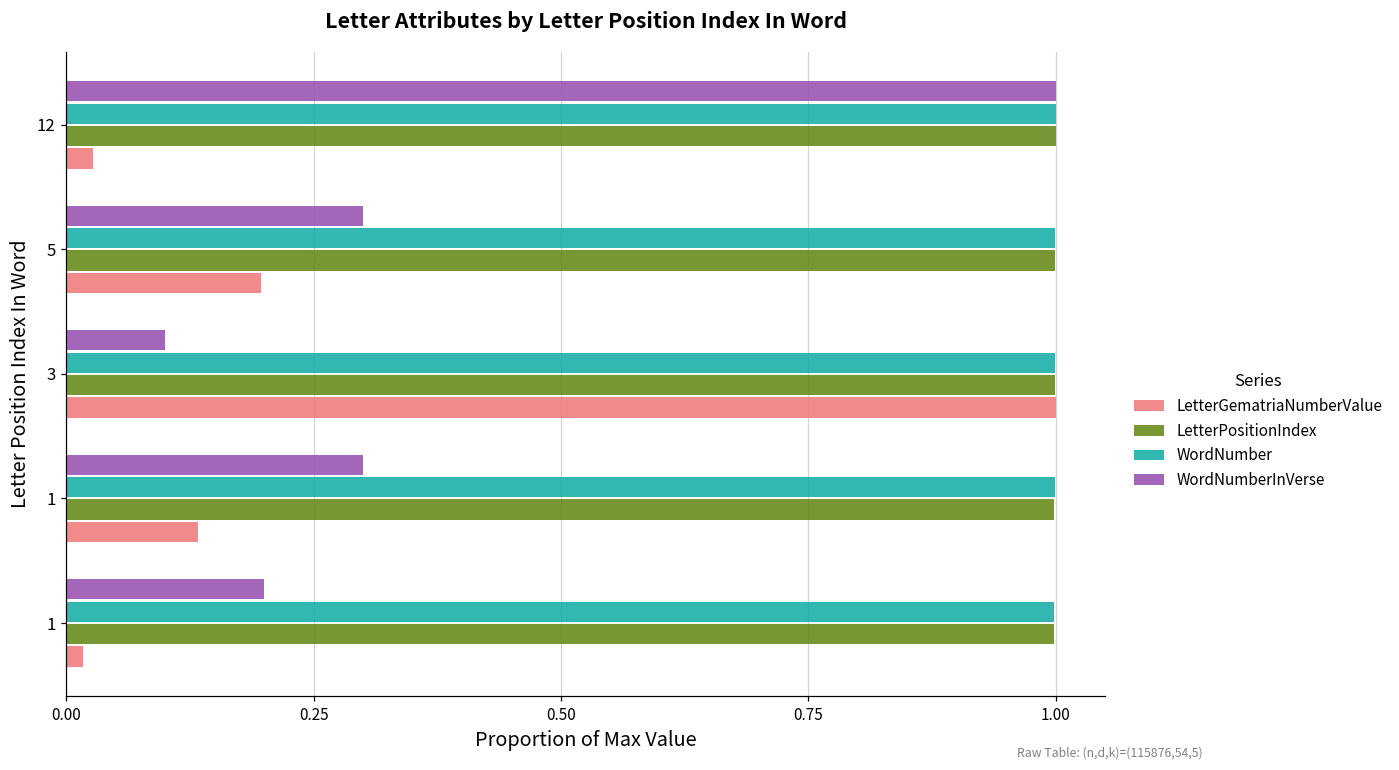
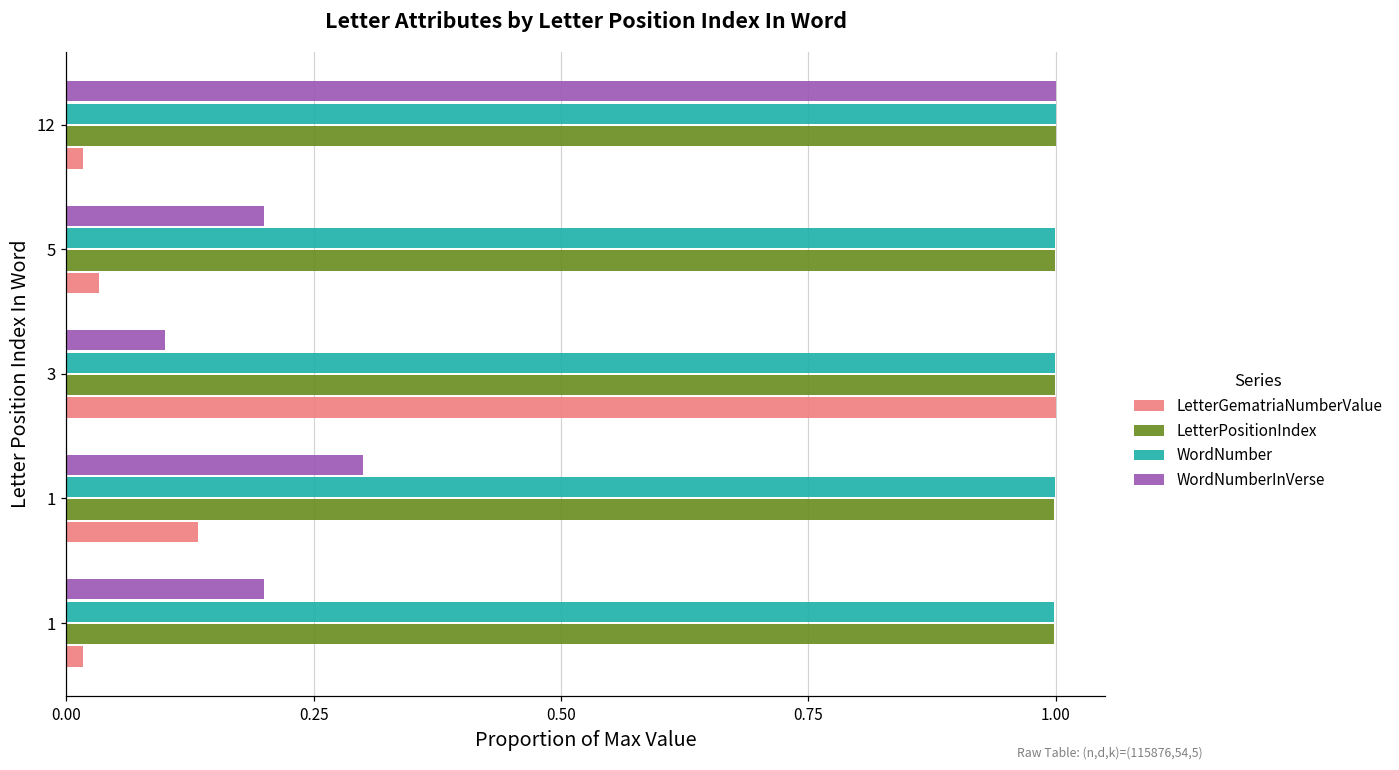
  {
    "LetterGematriaNumberValue": {
-     "12": 0.03,
-     "5": 0.20,
+     "12": 0.02,
+     "5": 0.03,
      "3": 1.00
    },
    "LetterPositionIndex": {
      "12": 1.00,
      "5": 1.00,
      "3": 1.00
    },
    "WordNumber": {
      "12": 1.00,
      "5": 1.00,
      "3": 1.00
    },
    "WordNumberInVerse": {
      "12": 1.00,
-     "5": 0.30,
+     "5": 0.20,
      "3": 0.10
    }
  }
